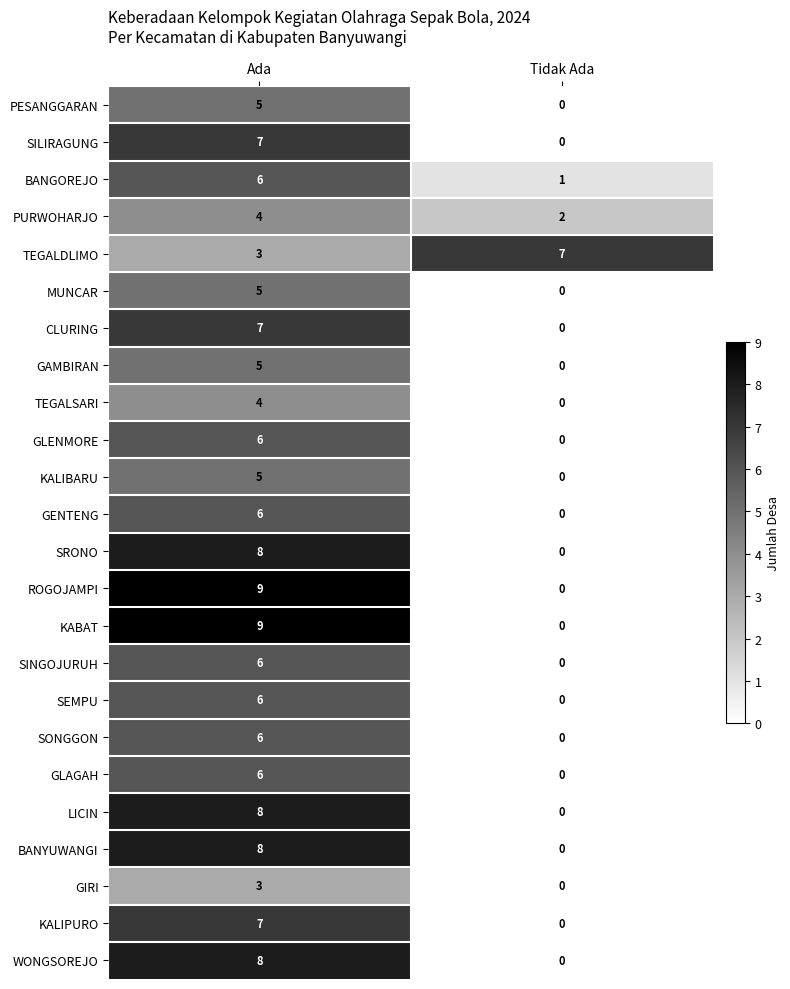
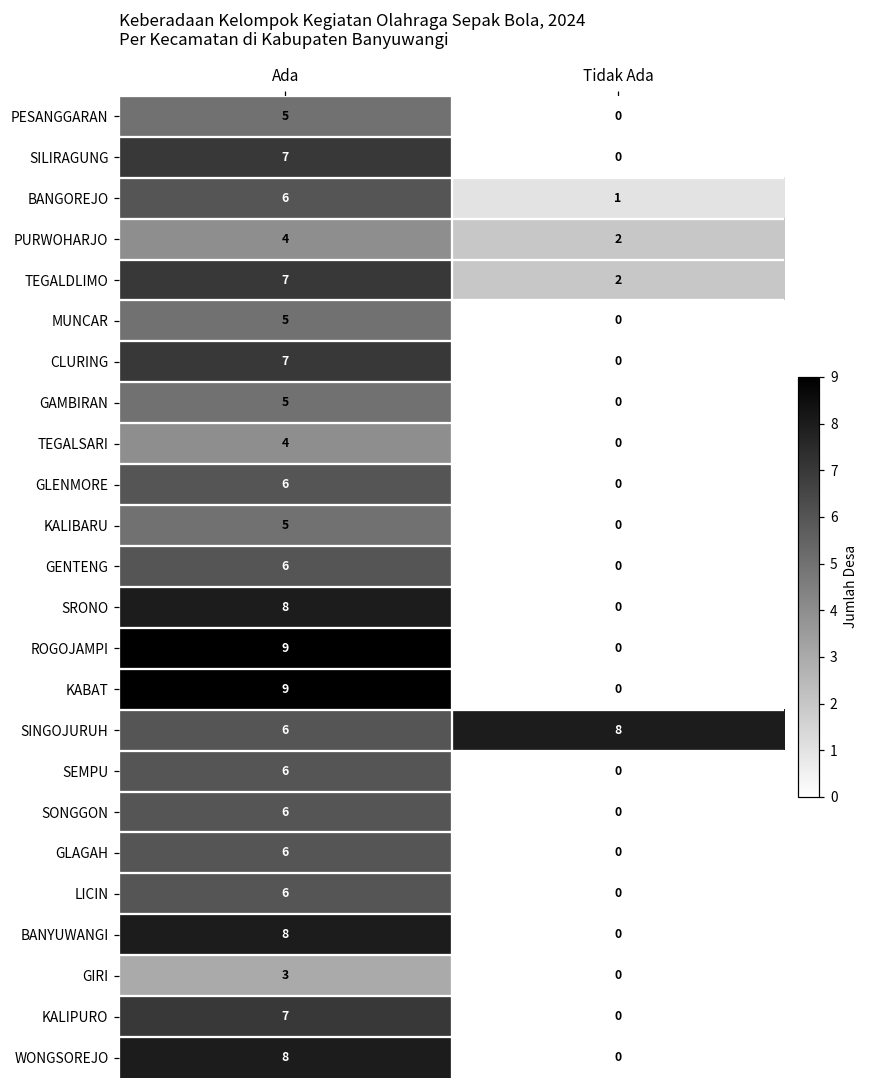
  {
    "PESANGGARAN": {
      "Ada": 5,
      "Tidak Ada": 0
    },
    "SILIRAGUNG": {
      "Ada": 7,
      "Tidak Ada": 0
    },
    "BANGOREJO": {
      "Ada": 6,
      "Tidak Ada": 1
    },
    "PURWOHARJO": {
      "Ada": 4,
      "Tidak Ada": 2
    },
    "TEGALDLIMO": {
-     "Ada": 3,
-     "Tidak Ada": 7
+     "Ada": 7,
+     "Tidak Ada": 2
    },
    "MUNCAR": {
      "Ada": 5,
      "Tidak Ada": 0
    },
    "CLURING": {
      "Ada": 7,
      "Tidak Ada": 0
    },
    "GAMBIRAN": {
      "Ada": 5,
      "Tidak Ada": 0
    },
    "TEGALSARI": {
      "Ada": 4,
      "Tidak Ada": 0
    },
    "GLENMORE": {
      "Ada": 6,
      "Tidak Ada": 0
    },
    "KALIBARU": {
      "Ada": 5,
      "Tidak Ada": 0
    },
    "GENTENG": {
      "Ada": 6,
      "Tidak Ada": 0
    },
    "SRONO": {
      "Ada": 8,
      "Tidak Ada": 0
    },
    "ROGOJAMPI": {
      "Ada": 9,
      "Tidak Ada": 0
    },
    "KABAT": {
      "Ada": 9,
      "Tidak Ada": 0
    },
    "SINGOJURUH": {
      "Ada": 6,
-     "Tidak Ada": 0
+     "Tidak Ada": 8
    },
    "SEMPU": {
      "Ada": 6,
      "Tidak Ada": 0
    },
    "SONGGON": {
      "Ada": 6,
      "Tidak Ada": 0
    },
    "GLAGAH": {
      "Ada": 6,
      "Tidak Ada": 0
    },
    "LICIN": {
-     "Ada": 8,
+     "Ada": 6,
      "Tidak Ada": 0
    },
    "BANYUWANGI": {
      "Ada": 8,
      "Tidak Ada": 0
    },
    "GIRI": {
      "Ada": 3,
      "Tidak Ada": 0
    },
    "KALIPURO": {
      "Ada": 7,
      "Tidak Ada": 0
    },
    "WONGSOREJO": {
      "Ada": 8,
      "Tidak Ada": 0
    }
  }
